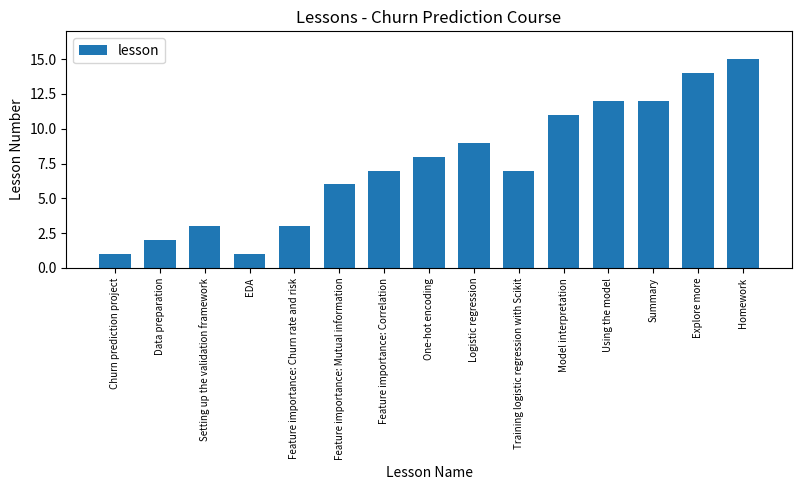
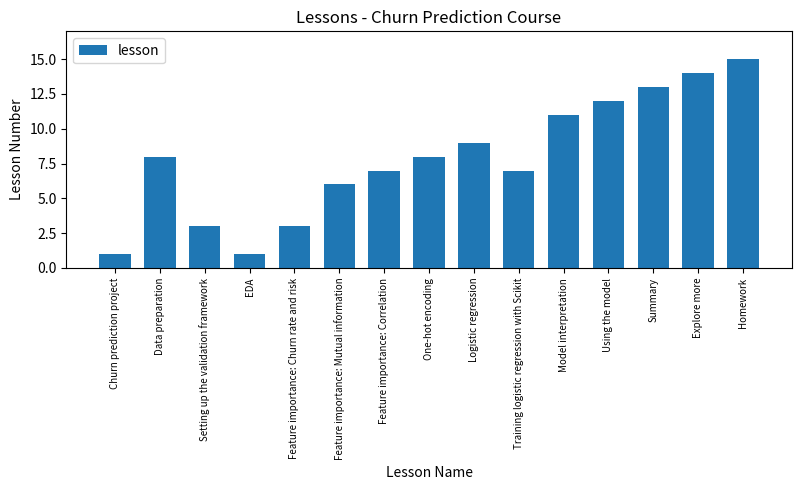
  {
    "Churn prediction project": 1,
-   "Data preparation": 2,
+   "Data preparation": 8,
    "Setting up the validation framework": 3,
    "EDA": 1,
    "Feature importance: Churn rate and risk": 3,
    "Feature importance: Mutual information": 6,
    "Feature importance: Correlation": 7,
    "One-hot encoding": 8,
    "Logistic regression": 9,
    "Training logistic regression with Scikit": 7,
    "Model interpretation": 11,
    "Using the model": 12,
-   "Summary": 12,
+   "Summary": 13,
    "Explore more": 14,
    "Homework": 15
  }
